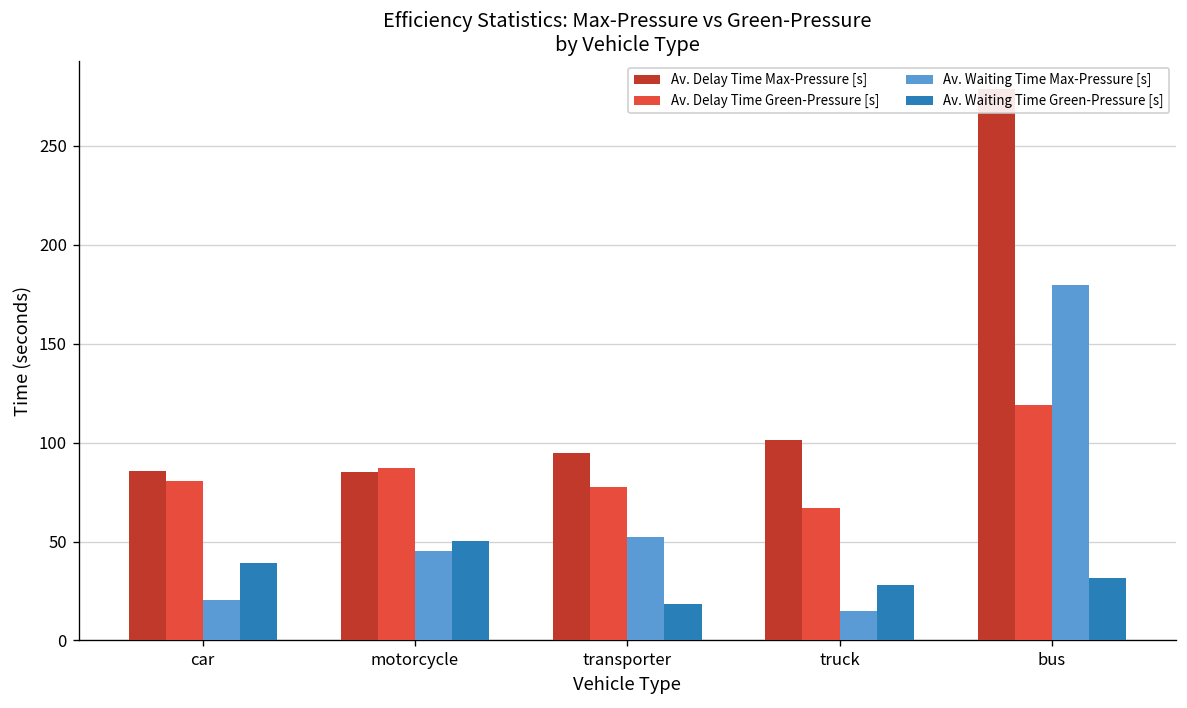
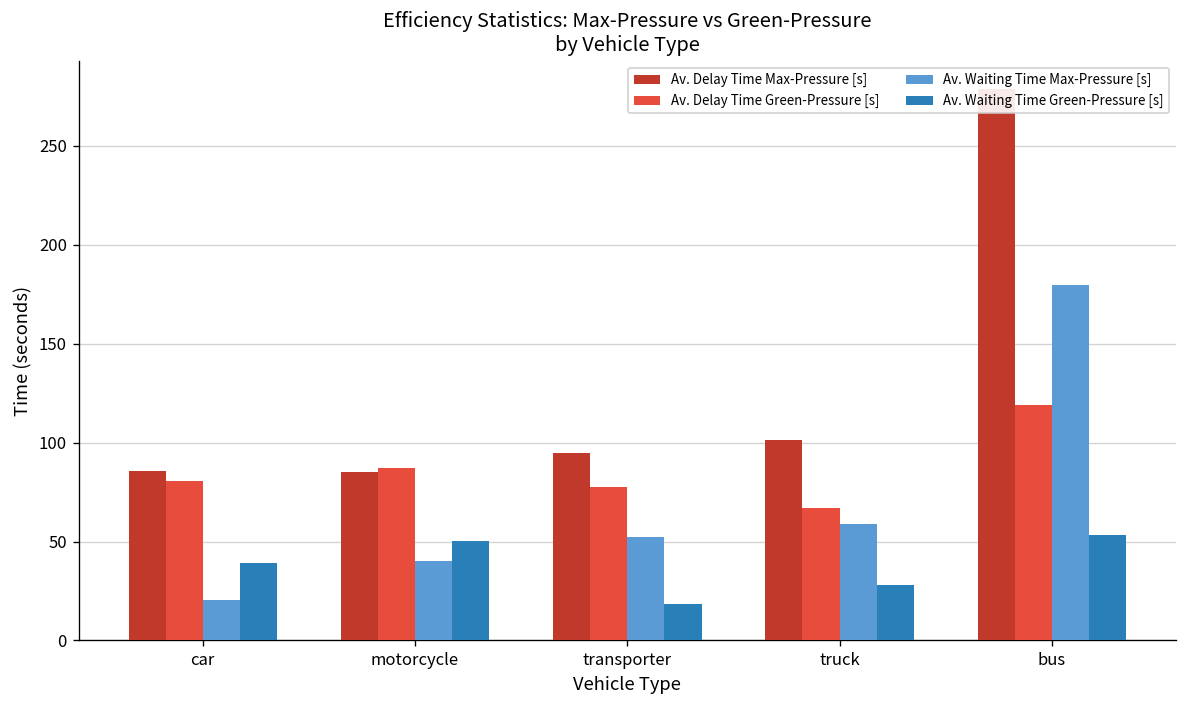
  {
    "Av. Waiting Time Max-Pressure [s]": {
      "car": 21,
-     "motorcycle": 45,
+     "motorcycle": 40,
      "transporter": 53,
-     "truck": 15,
+     "truck": 59,
      "bus": 180
    },
    "Av. Waiting Time Green-Pressure [s]": {
      "car": 39,
      "motorcycle": 50,
      "transporter": 18,
      "truck": 28,
-     "bus": 31
+     "bus": 53
    }
  }
